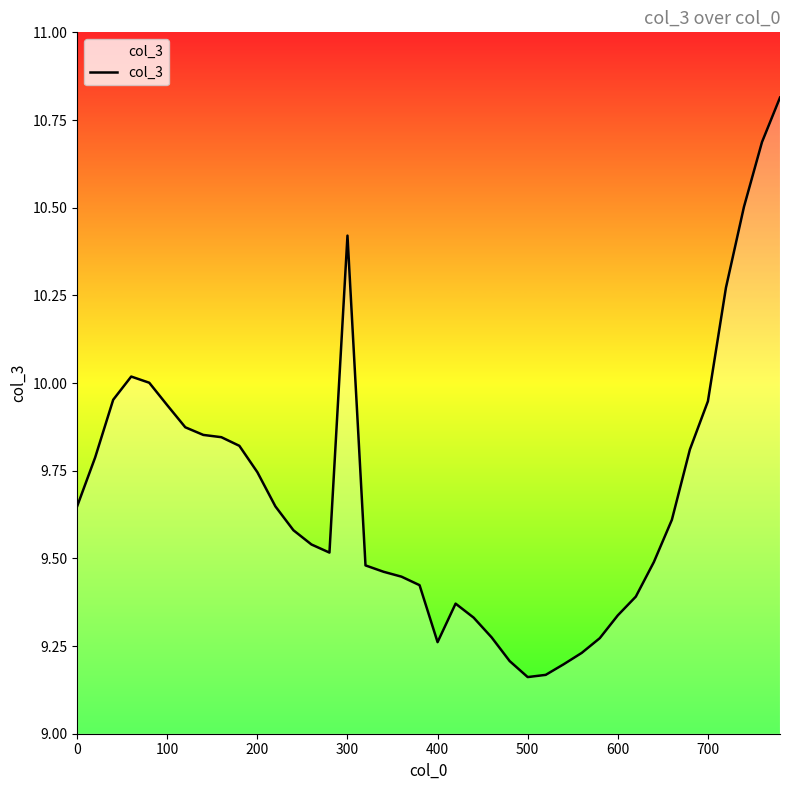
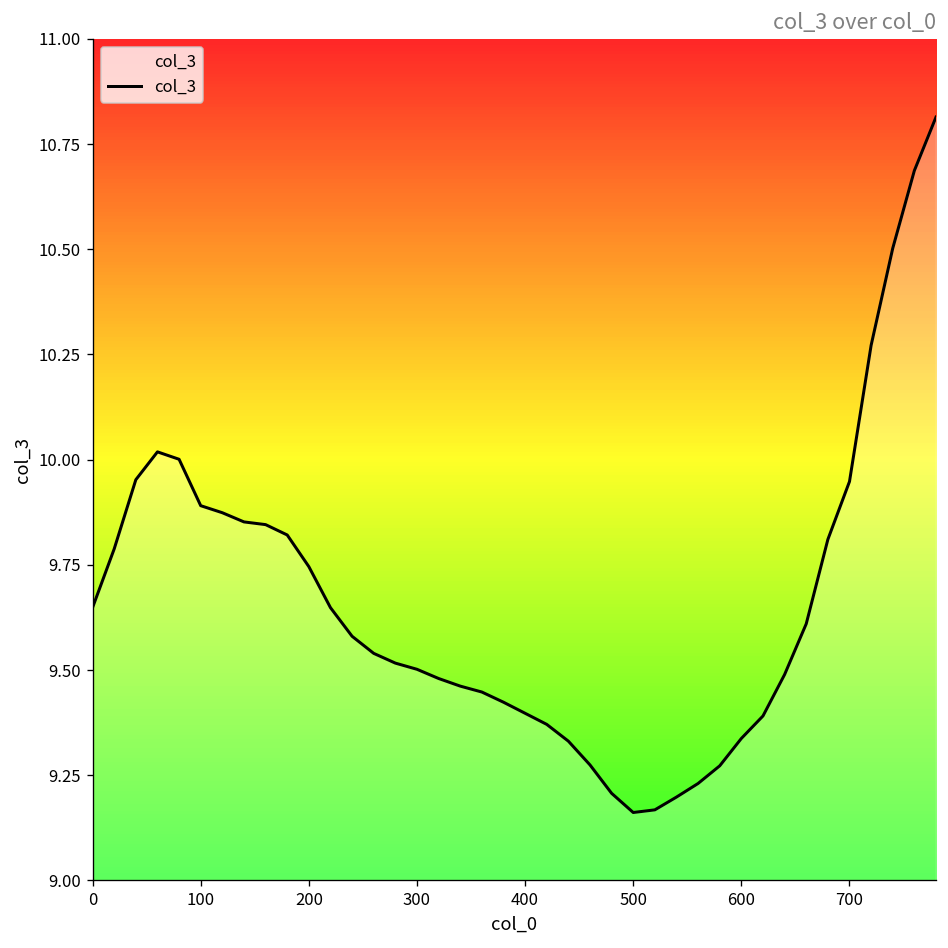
  {
    "0": 9.65,
-   "100": 9.94,
+   "100": 9.89,
    "200": 9.75,
-   "300": 10.42,
-   "400": 9.26,
+   "300": 9.50,
+   "400": 9.40,
    "500": 9.16,
    "600": 9.34,
    "700": 9.95
  }
